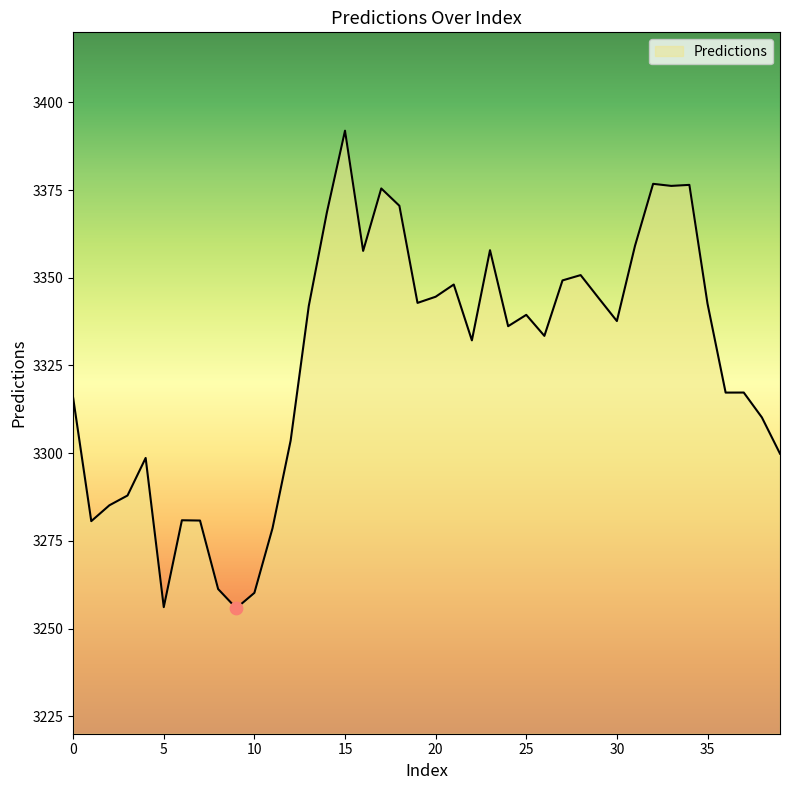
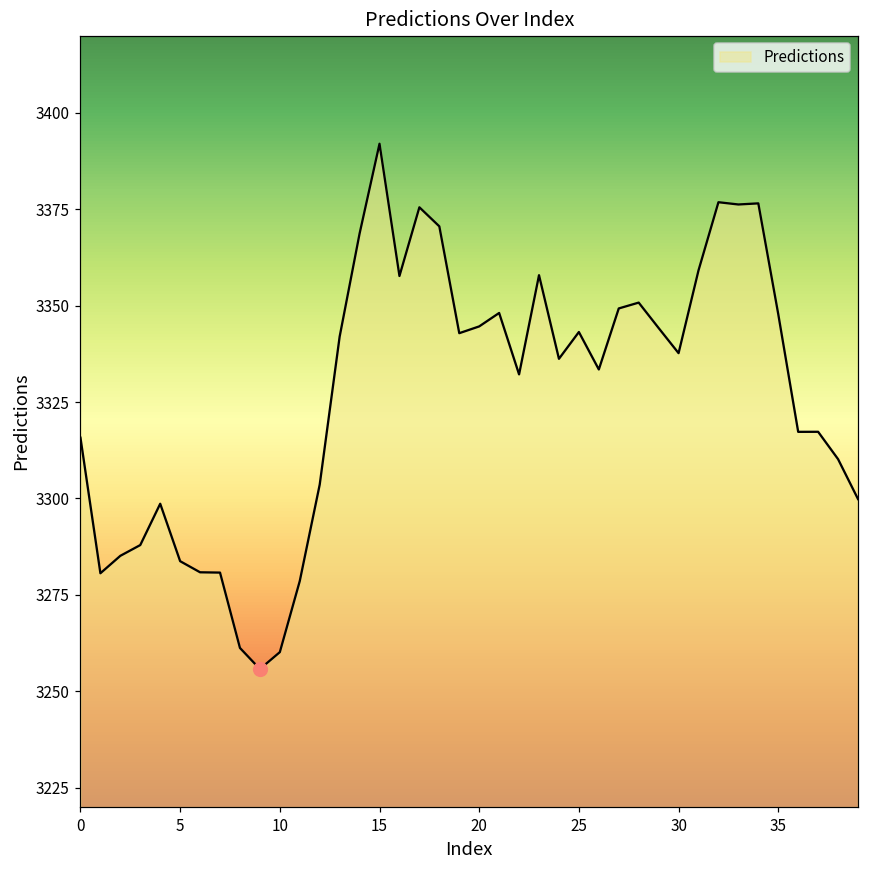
  {
    "Predictions": {
      "0": 3316,
-     "5": 3256,
+     "5": 3284,
      "10": 3260,
      "15": 3392,
      "20": 3345,
-     "25": 3339,
+     "25": 3343,
      "30": 3338,
-     "35": 3343
+     "35": 3348
    }
  }
